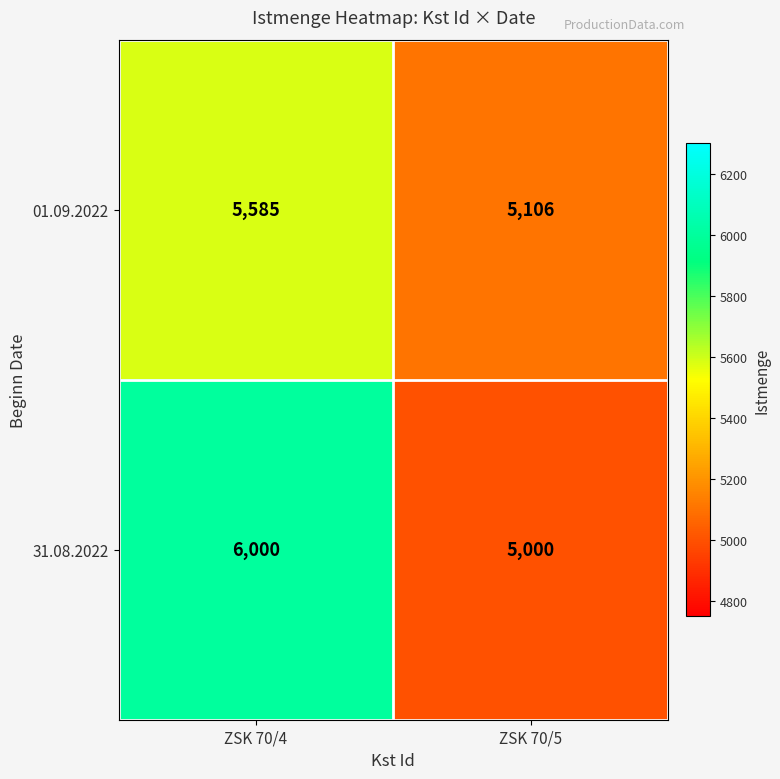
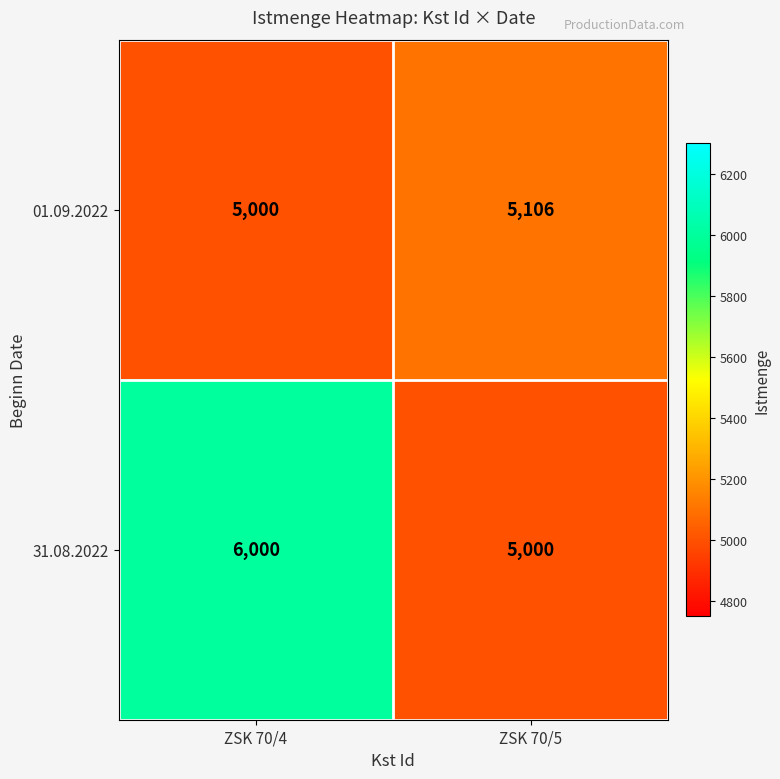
  {
    "01.09.2022": {
-     "ZSK 70/4": "5,585",
+     "ZSK 70/4": "5,000",
      "ZSK 70/5": "5,106"
    },
    "31.08.2022": {
      "ZSK 70/4": "6,000",
      "ZSK 70/5": "5,000"
    }
  }
